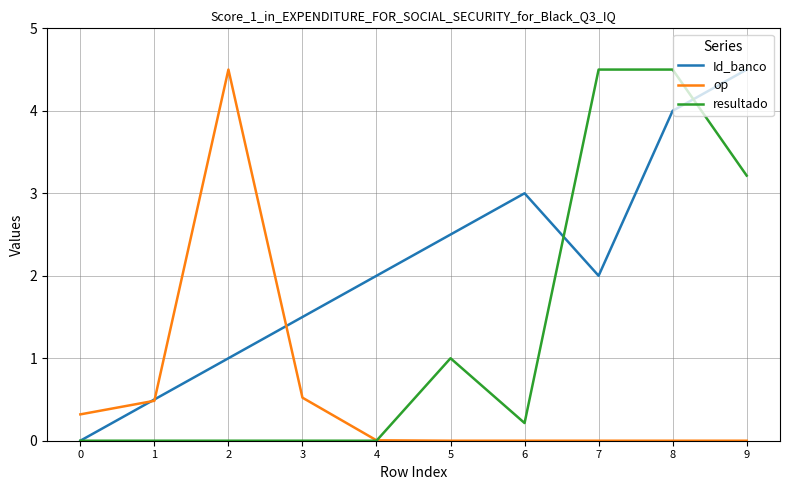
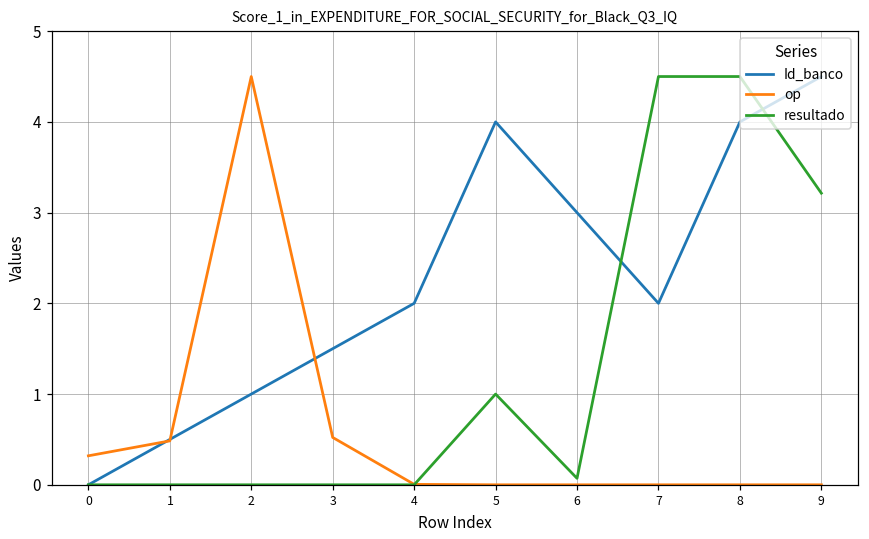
  {
    "Id_banco": {
      "2": 1.0,
      "3": 1.5,
      "4": 2.0,
-     "5": 2.5,
+     "5": 4.0,
      "6": 3.0,
      "7": 2.0,
      "8": 4.0
    },
    "op": {
      "0": 0.3,
      "2": 4.5,
      "3": 0.5,
      "5": 0.0,
      "6": 0.0,
      "7": 0.0,
      "8": 0.0,
      "9": 0.0
    },
    "resultado": {
      "1": 0.0,
      "2": 0.0,
      "3": 0.0,
      "5": 1.0,
-     "6": 0.2,
+     "6": 0.1,
      "7": 4.5,
      "8": 4.5,
      "9": 3.2
    }
  }
